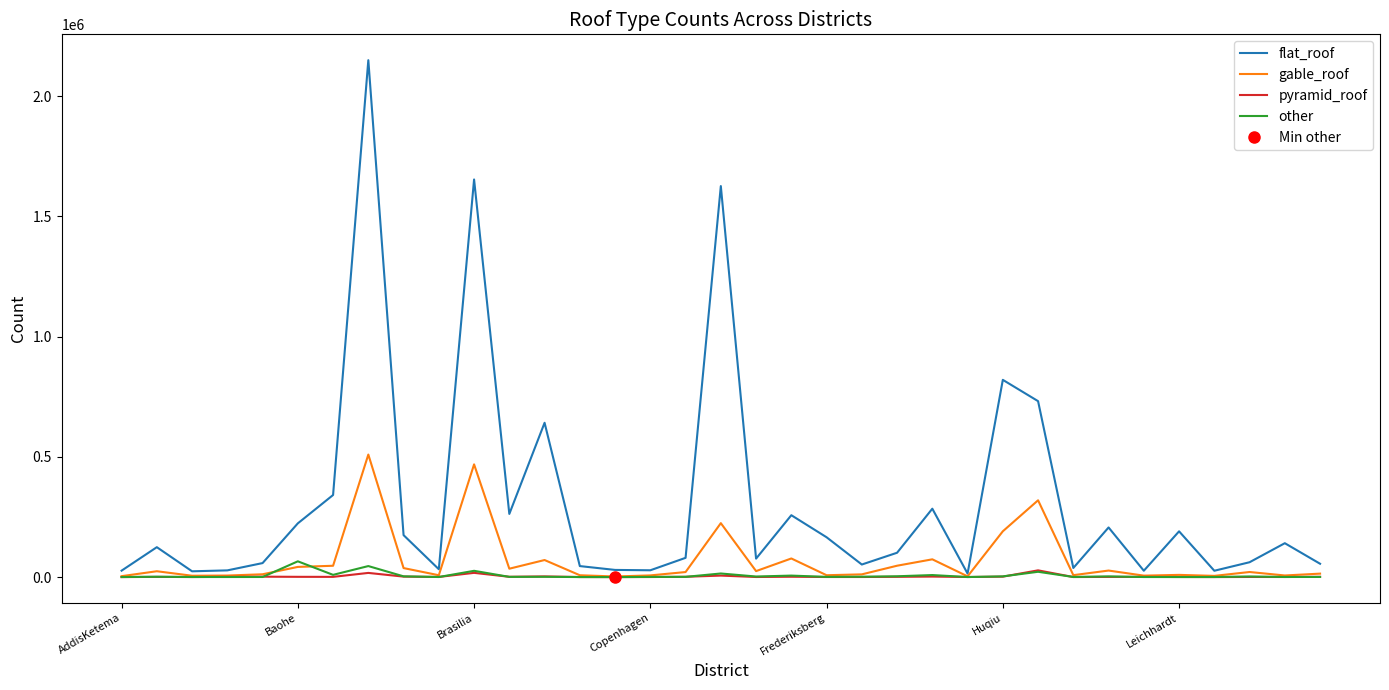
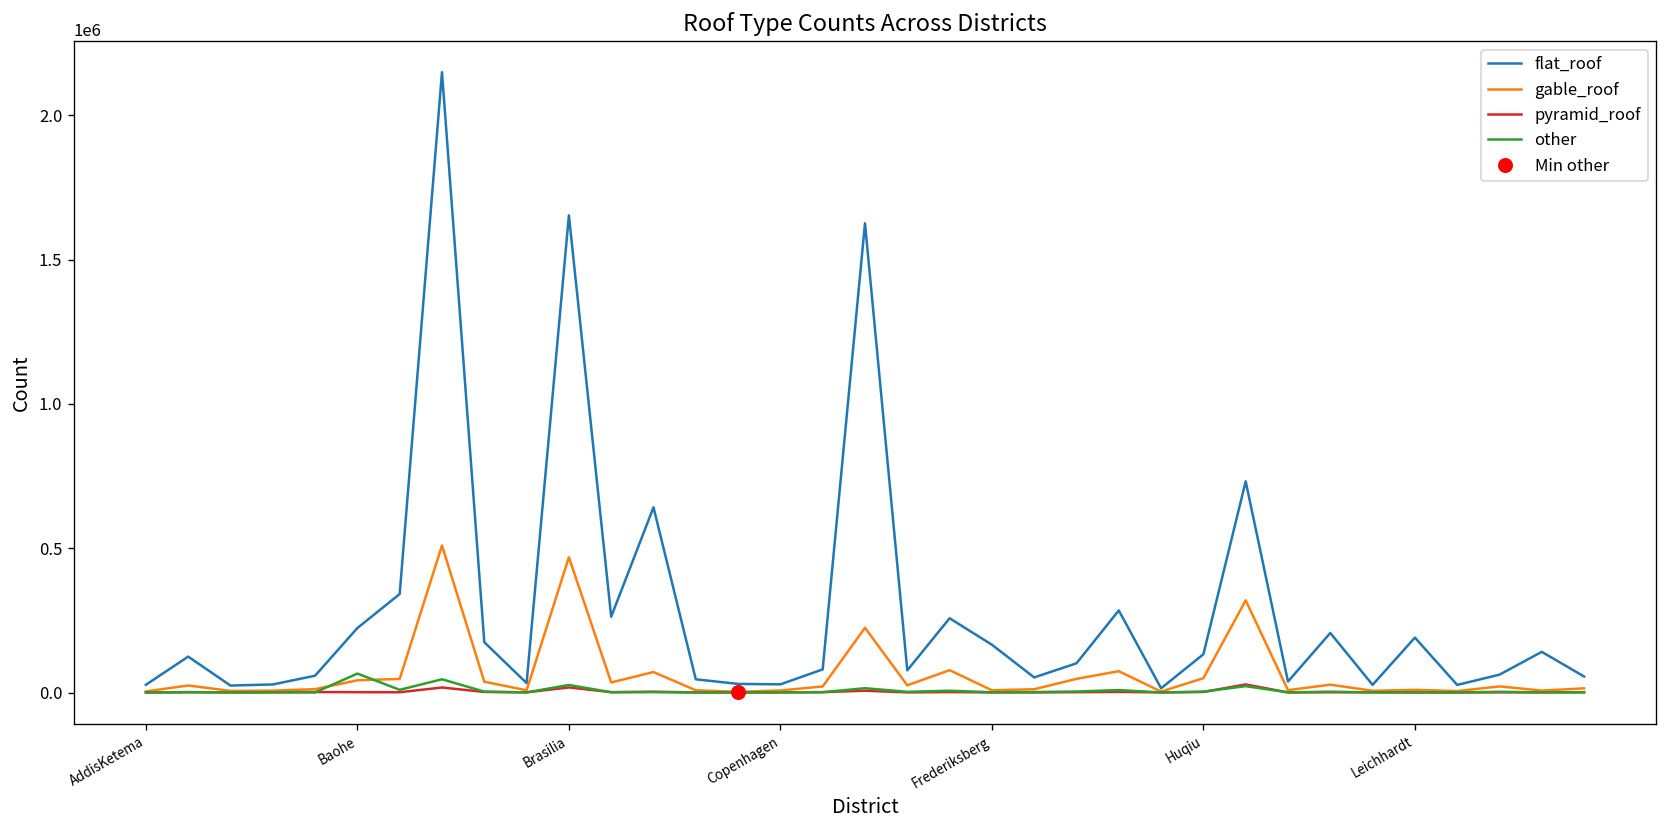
  {
    "flat_roof": {
      "AddisKetema": 30000,
      "Baohe": 220000,
      "Brasilia": 1650000,
      "Copenhagen": 30000,
      "Frederiksberg": 170000,
-     "Huqiu": 820000,
+     "Huqiu": 130000,
      "Leichhardt": 190000
    },
    "gable_roof": {
      "Baohe": 40000,
      "Brasilia": 470000,
-     "Huqiu": 190000
+     "Huqiu": 50000
    },
    "pyramid_roof": {
      "Baohe": 0
    },
    "other": {
      "Baohe": 70000
    }
  }
